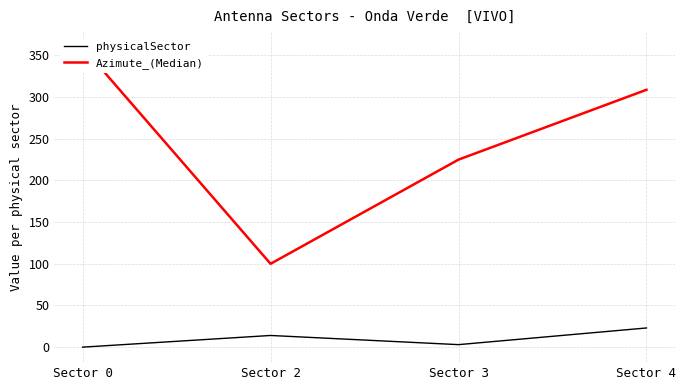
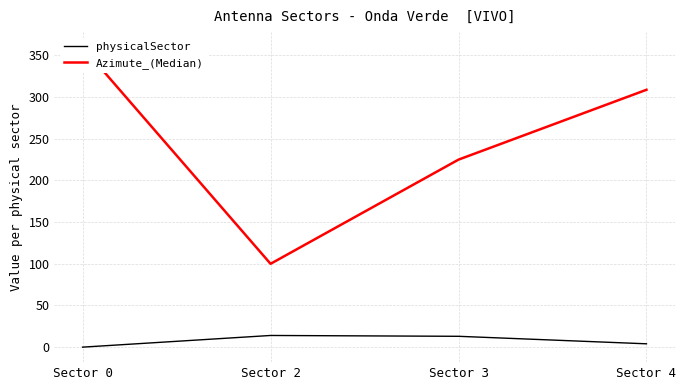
  {
    "physicalSector": {
      "Sector 0": 0,
      "Sector 2": 10,
-     "Sector 3": 0,
-     "Sector 4": 20
+     "Sector 3": 10,
+     "Sector 4": 0
    },
    "Azimute_(Median)": {
      "Sector 2": 100,
      "Sector 3": 230,
      "Sector 4": 310
    }
  }
